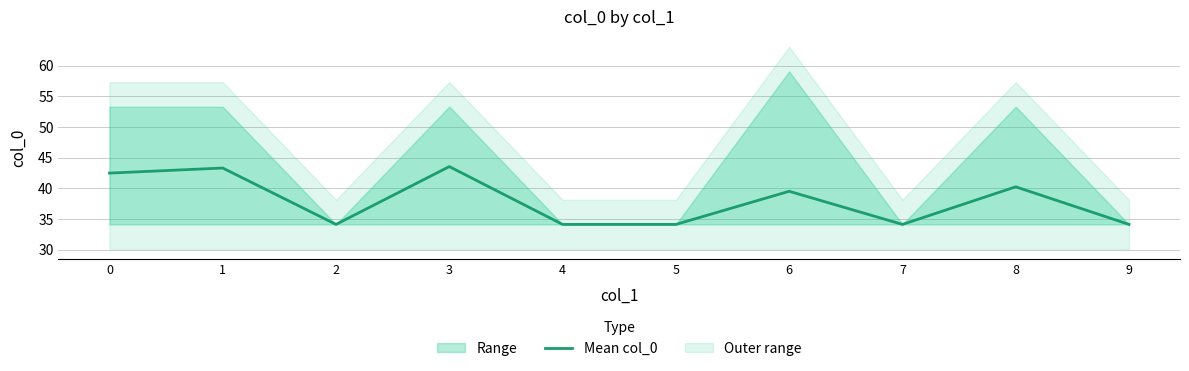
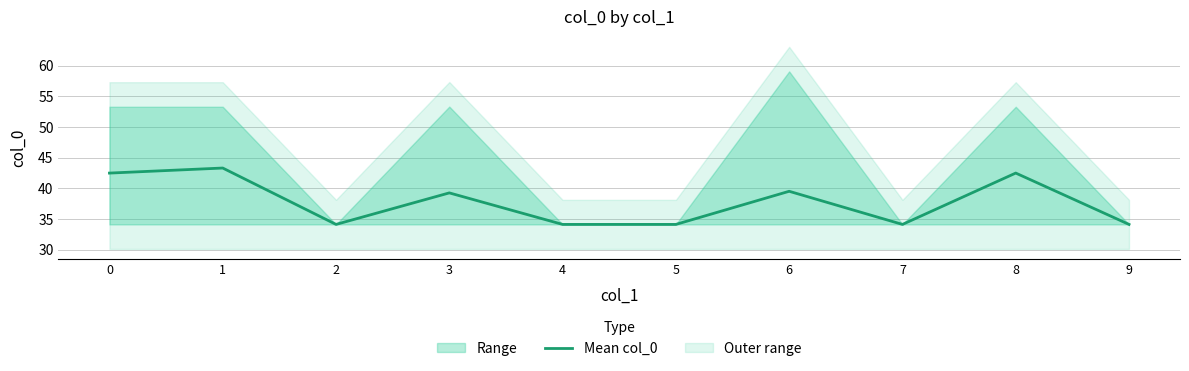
  {
    "Mean col_0": {
      "0": 42,
      "1": 43,
-     "3": 44,
+     "3": 39,
      "6": 40,
-     "8": 40
+     "8": 42
    }
  }
